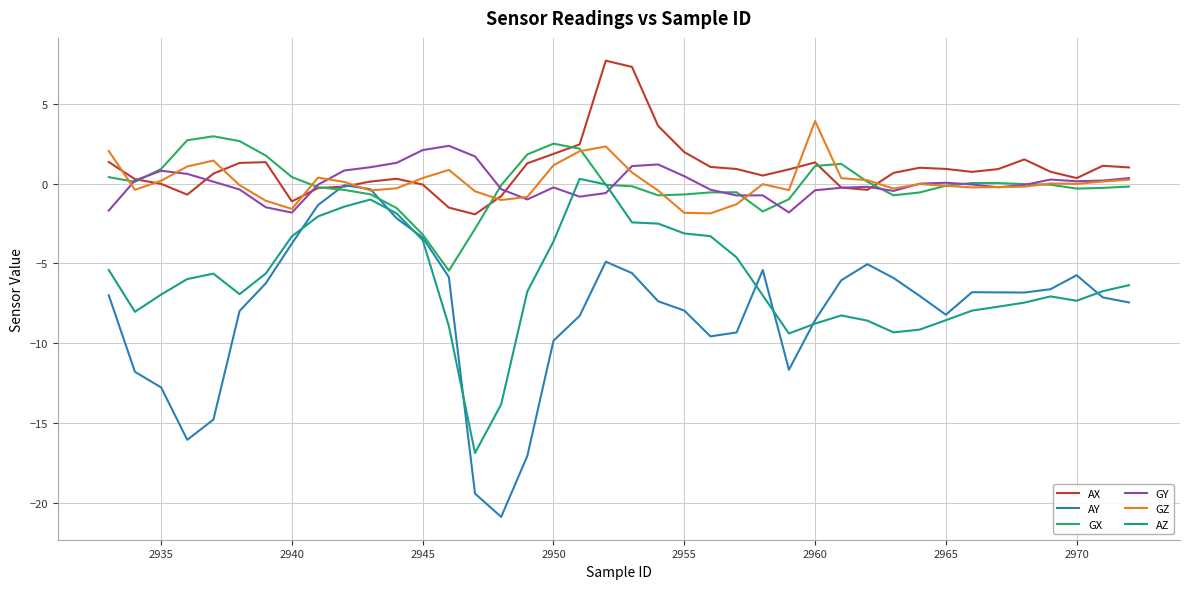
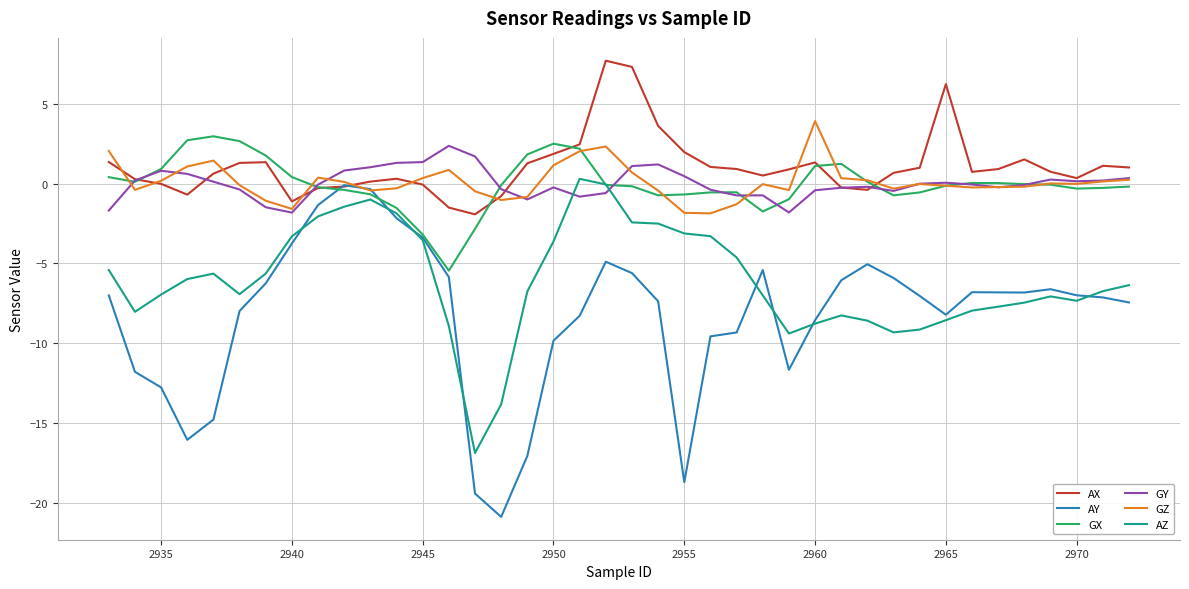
  {
    "AX": {
      "2935": 0.0,
      "2940": -1.1,
      "2945": -0.1,
      "2950": 1.9,
      "2955": 2.0,
      "2960": 1.3,
-     "2965": 0.9,
+     "2965": 6.2,
      "2970": 0.3
    },
    "AY": {
      "2935": -12.8,
      "2940": -3.8,
      "2950": -9.8,
-     "2955": -8.0,
+     "2955": -18.7,
      "2960": -8.6,
      "2965": -8.2,
-     "2970": -5.7
+     "2970": -7.0
    },
    "GY": {
      "2940": -1.8,
-     "2945": 2.1,
+     "2945": 1.3,
      "2950": -0.2,
      "2955": 0.5,
      "2960": -0.4,
      "2965": 0.1,
      "2970": 0.1
    },
    "GZ": {
      "2935": 0.2,
      "2940": -1.6,
      "2945": 0.3,
      "2950": 1.1,
      "2955": -1.8,
      "2960": 3.9,
      "2970": 0.0
    }
  }
